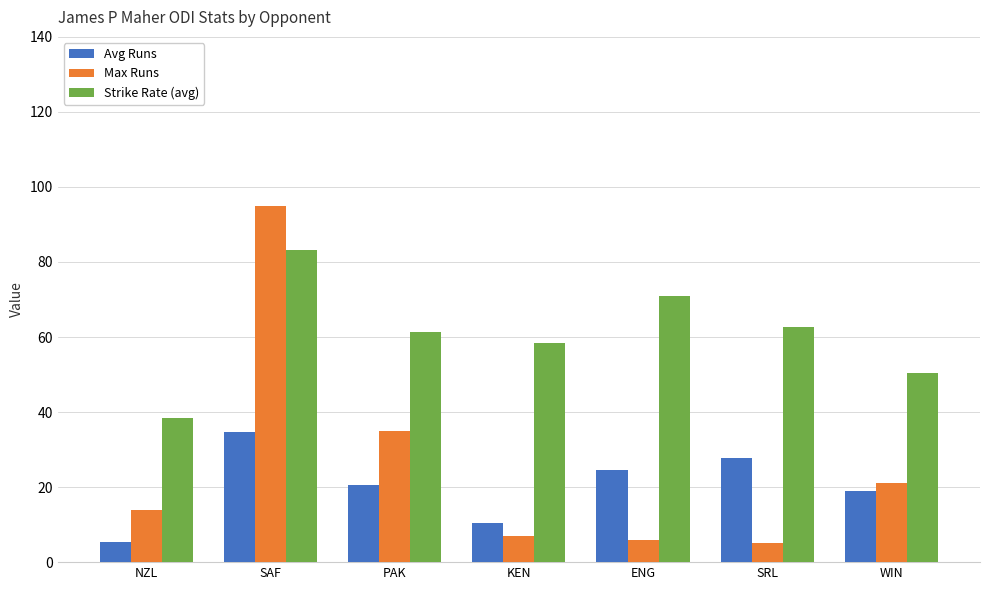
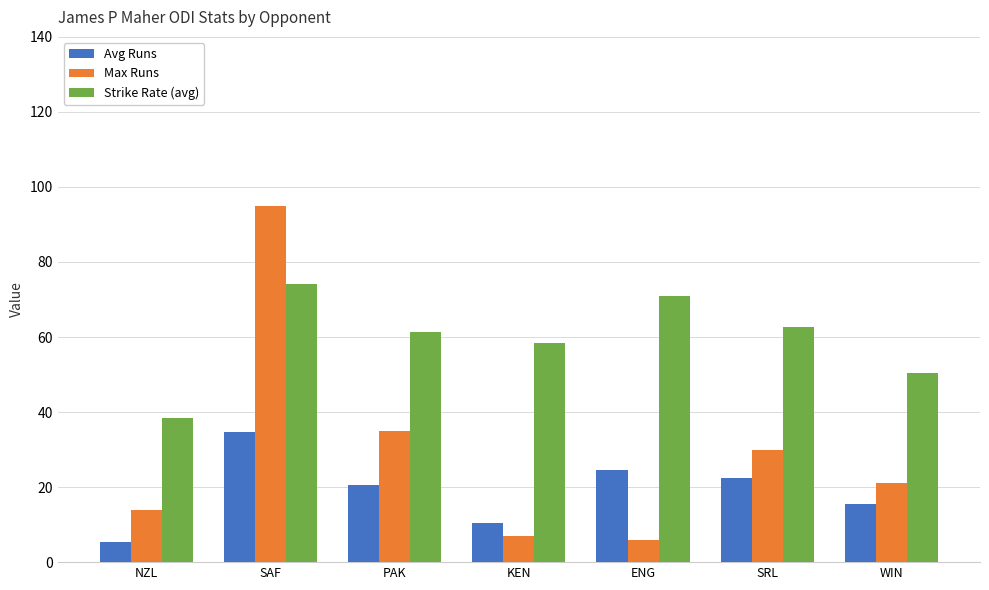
  {
    "Avg Runs": {
      "NZL": 6,
      "SAF": 35,
      "PAK": 21,
      "KEN": 11,
      "ENG": 25,
-     "SRL": 28,
-     "WIN": 19
+     "SRL": 23,
+     "WIN": 15
    },
    "Max Runs": {
      "NZL": 14,
      "SAF": 95,
      "PAK": 35,
      "KEN": 7,
      "ENG": 6,
-     "SRL": 5,
+     "SRL": 30,
      "WIN": 21
    },
    "Strike Rate (avg)": {
      "NZL": 39,
-     "SAF": 83,
+     "SAF": 74,
      "PAK": 61,
      "KEN": 58,
      "ENG": 71,
      "SRL": 63,
      "WIN": 50
    }
  }
